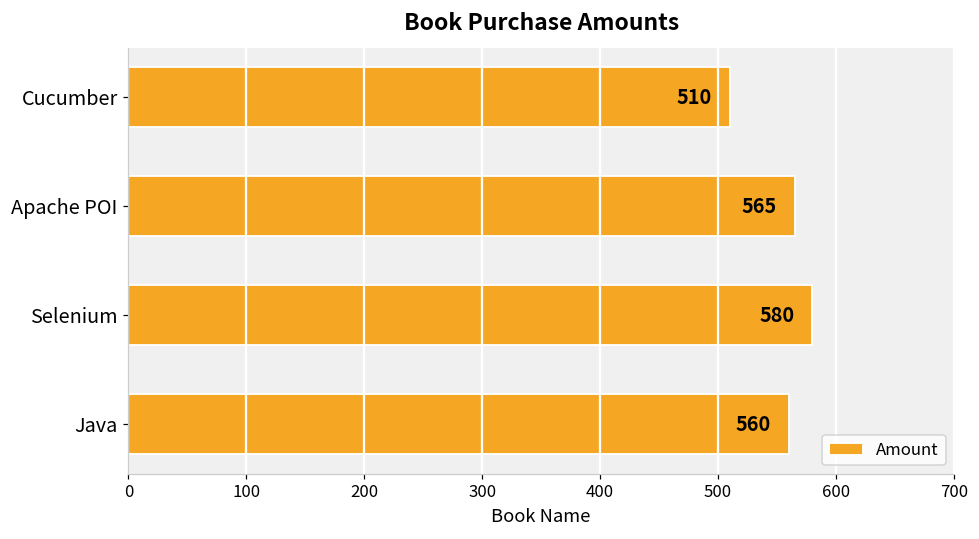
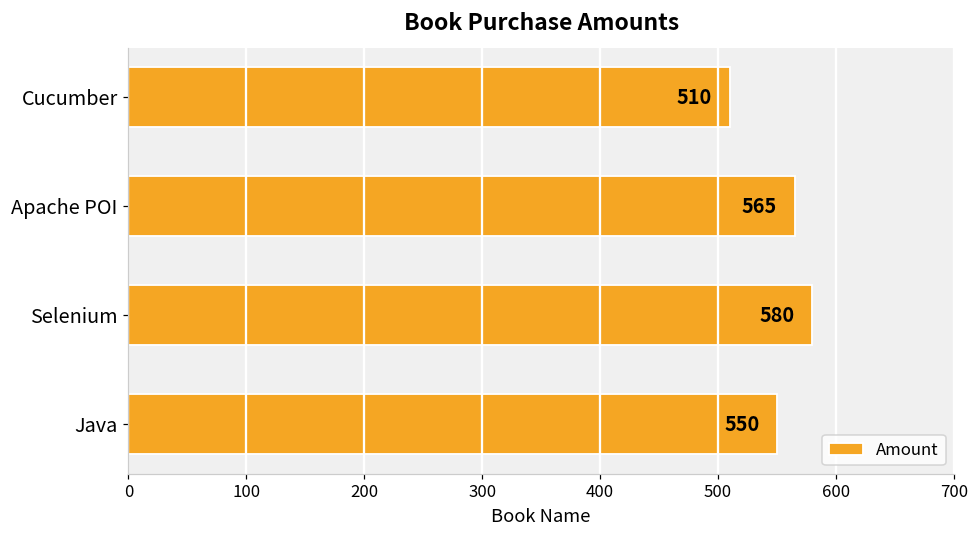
  {
    "Cucumber": 510,
    "Apache POI": 565,
    "Selenium": 580,
-   "Java": 560
+   "Java": 550
  }
